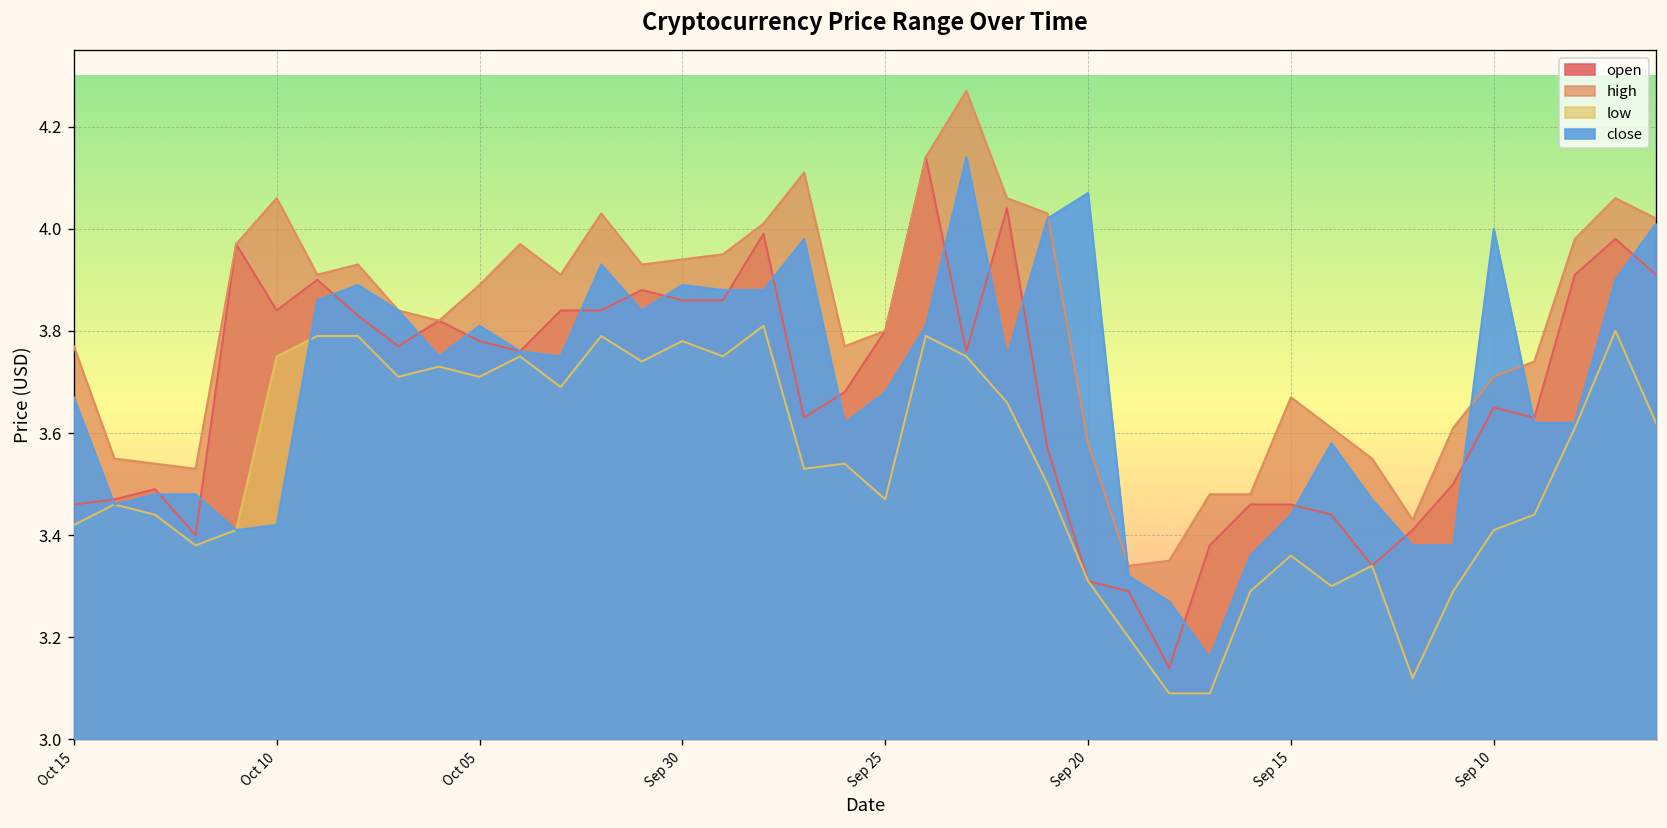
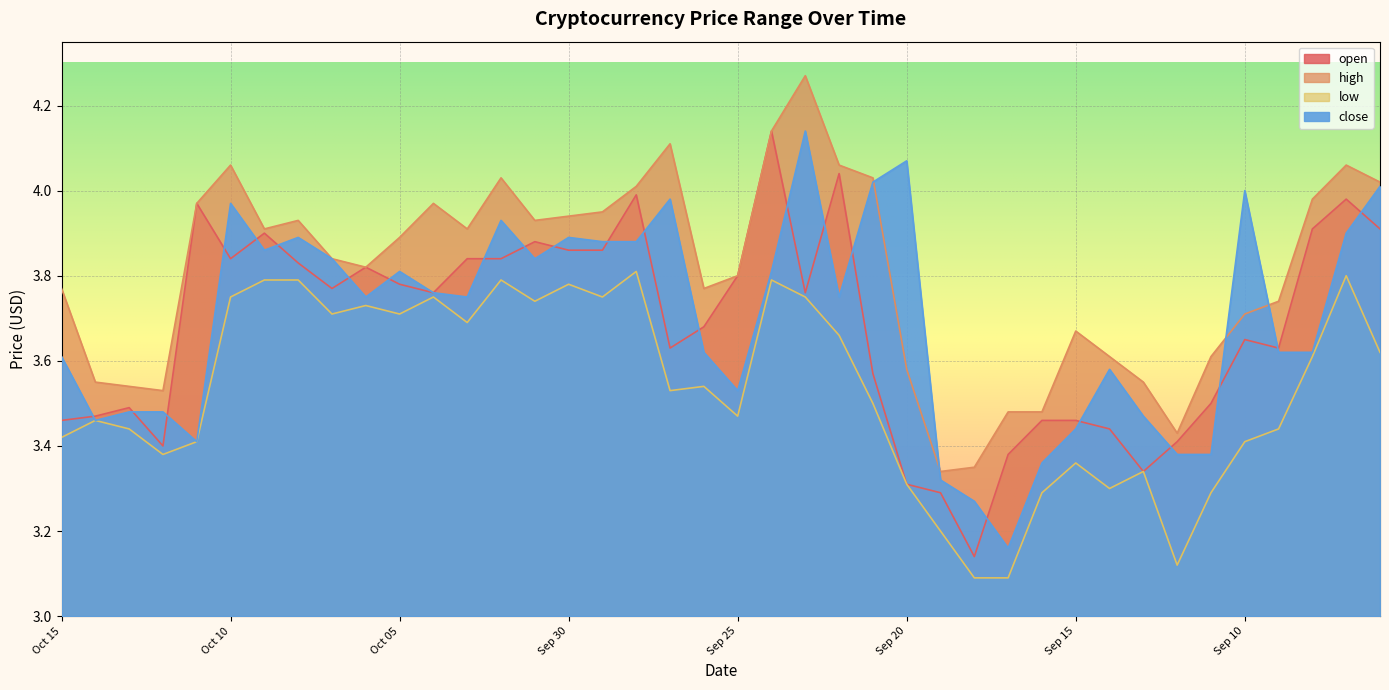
  {
    "close": {
-     "Oct 15": 3.67,
-     "Oct 10": 3.42,
+     "Oct 15": 3.61,
+     "Oct 10": 3.97,
      "Oct 05": 3.81,
      "Sep 30": 3.89,
-     "Sep 25": 3.68,
+     "Sep 25": 3.53,
      "Sep 20": 4.07,
      "Sep 15": 3.44,
      "Sep 10": 4.00
    }
  }
